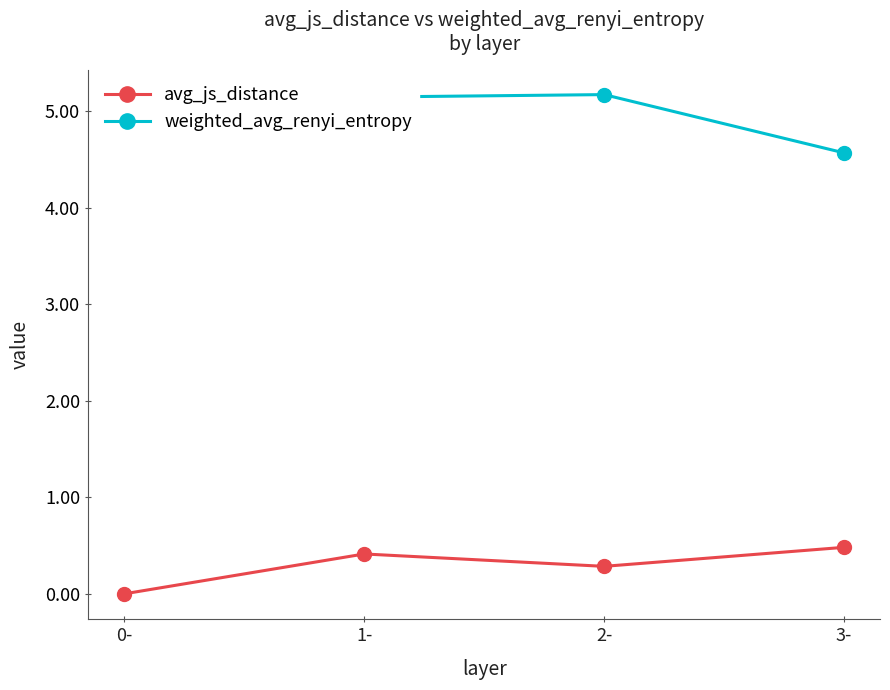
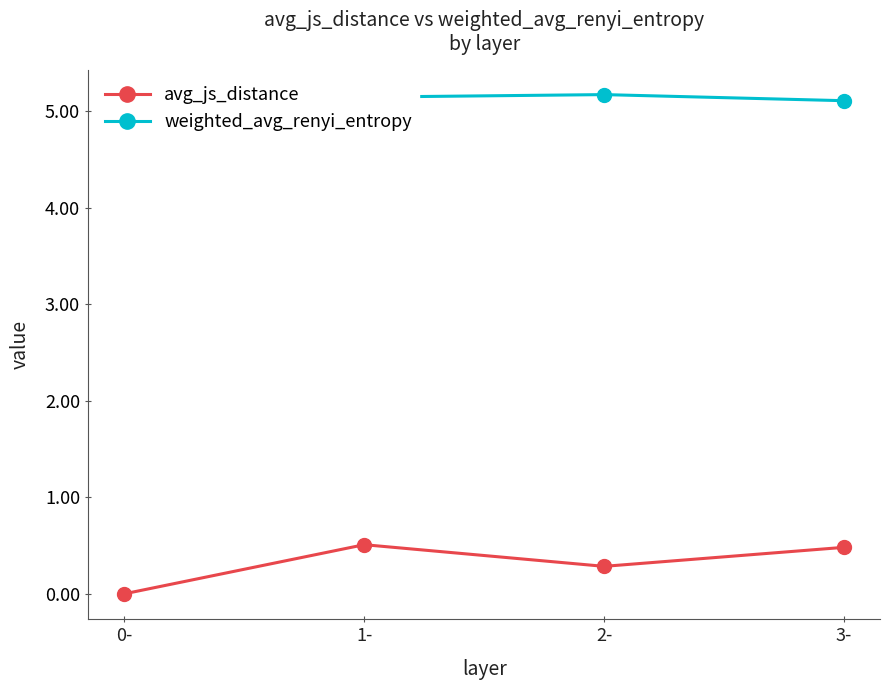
  {
    "avg_js_distance": {
      "0-": 0.0,
-     "1-": 0.4,
+     "1-": 0.5,
      "2-": 0.3,
      "3-": 0.5
    },
    "weighted_avg_renyi_entropy": {
      "2-": 5.2,
-     "3-": 4.6
+     "3-": 5.1
    }
  }
